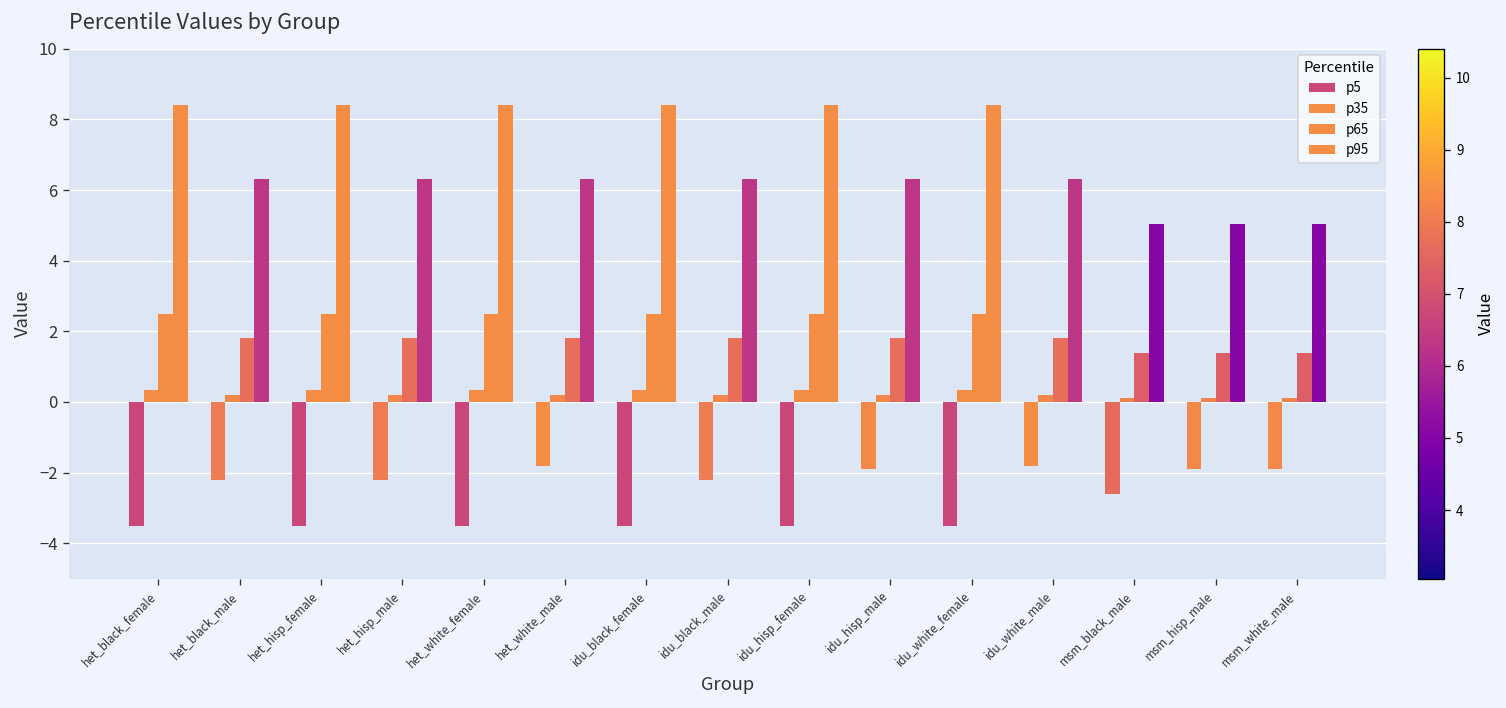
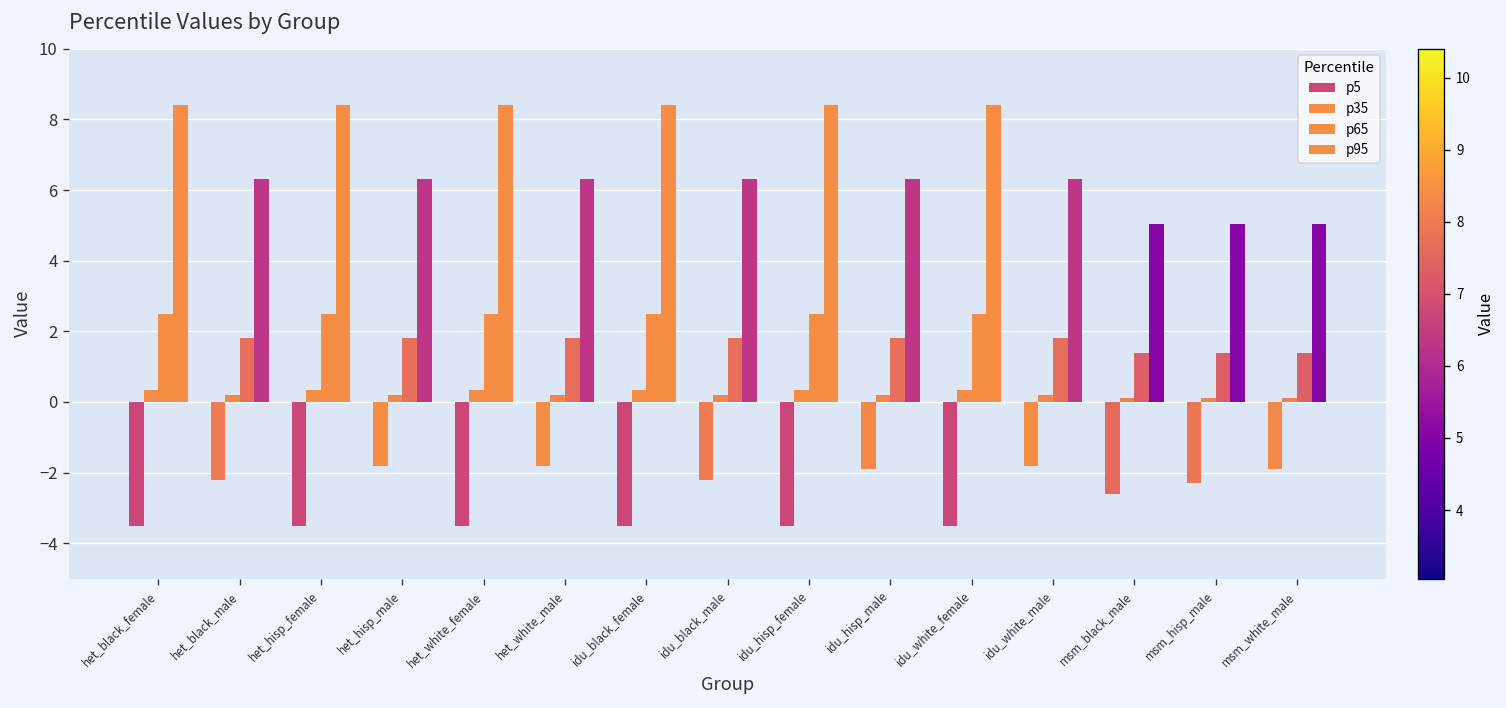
  {
    "p5": {
      "het_black_female": -3.5,
      "het_black_male": -2.2,
      "het_hisp_female": -3.5,
-     "het_hisp_male": -2.2,
+     "het_hisp_male": -1.8,
      "het_white_female": -3.5,
      "het_white_male": -1.8,
      "idu_black_female": -3.5,
      "idu_black_male": -2.2,
      "idu_hisp_female": -3.5,
      "idu_hisp_male": -1.9,
      "idu_white_female": -3.5,
      "idu_white_male": -1.8,
      "msm_black_male": -2.6,
-     "msm_hisp_male": -1.9,
+     "msm_hisp_male": -2.3,
      "msm_white_male": -1.9
    }
  }
